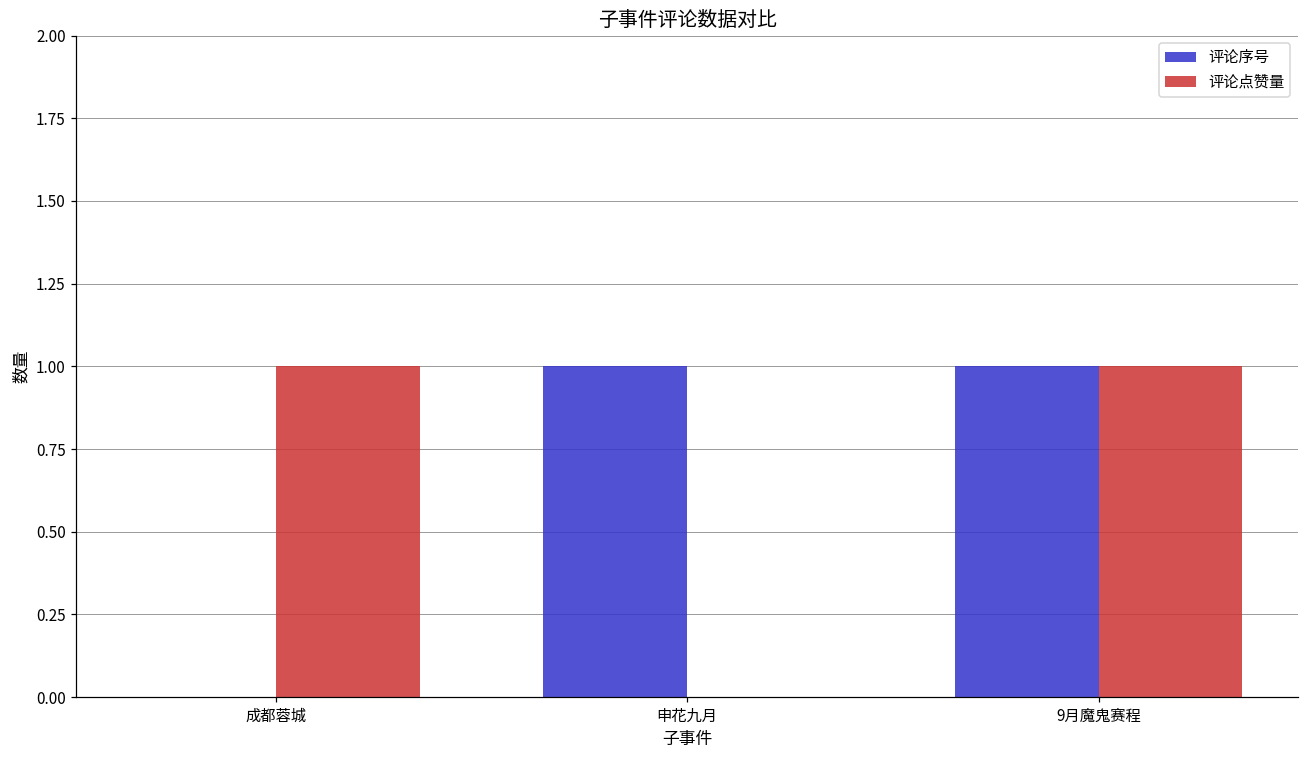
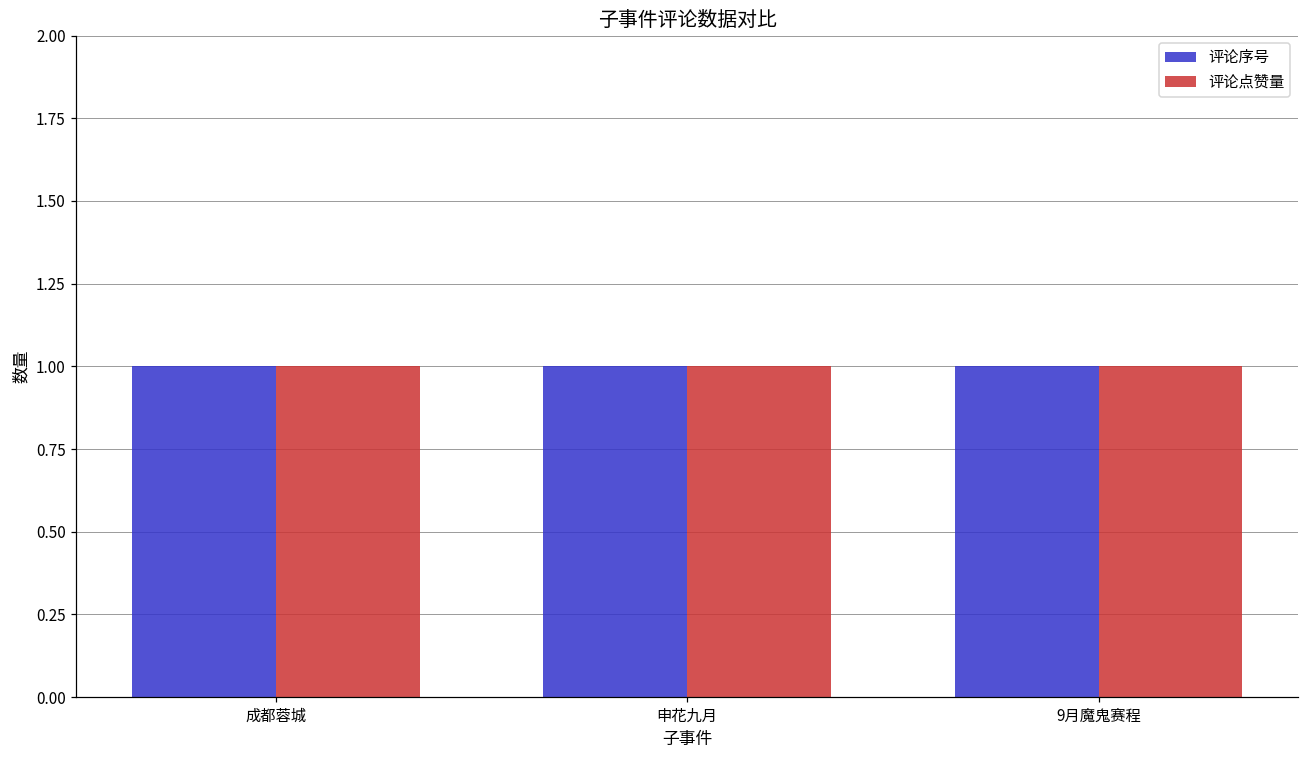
  {
    "评论序号": {
-     "成都蓉城": 0,
+     "成都蓉城": 1,
      "申花九月": 1,
      "9月魔鬼赛程": 1
    },
    "评论点赞量": {
      "成都蓉城": 1,
-     "申花九月": 0,
+     "申花九月": 1,
      "9月魔鬼赛程": 1
    }
  }
